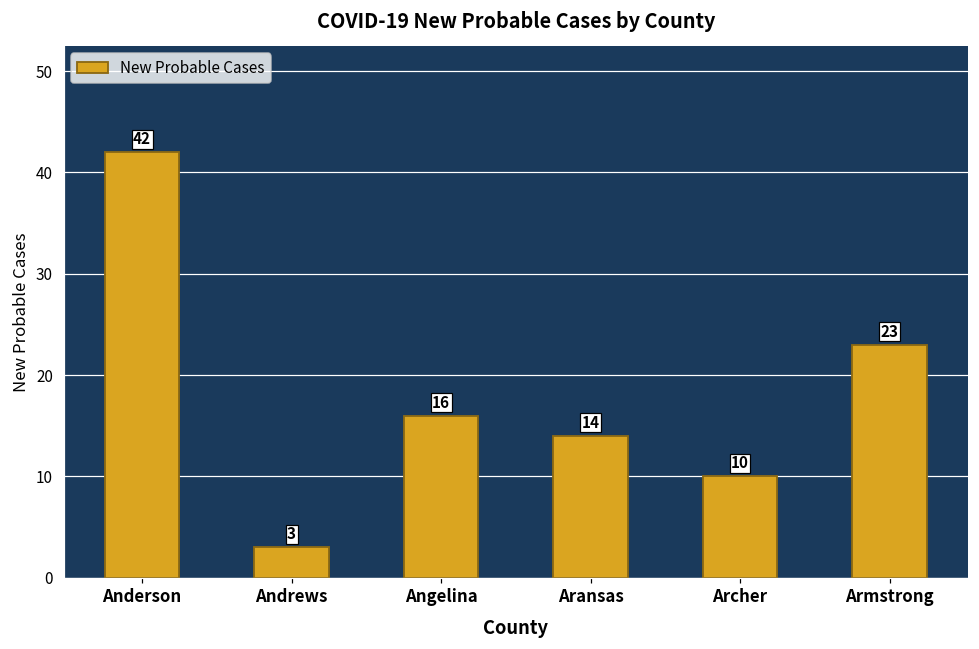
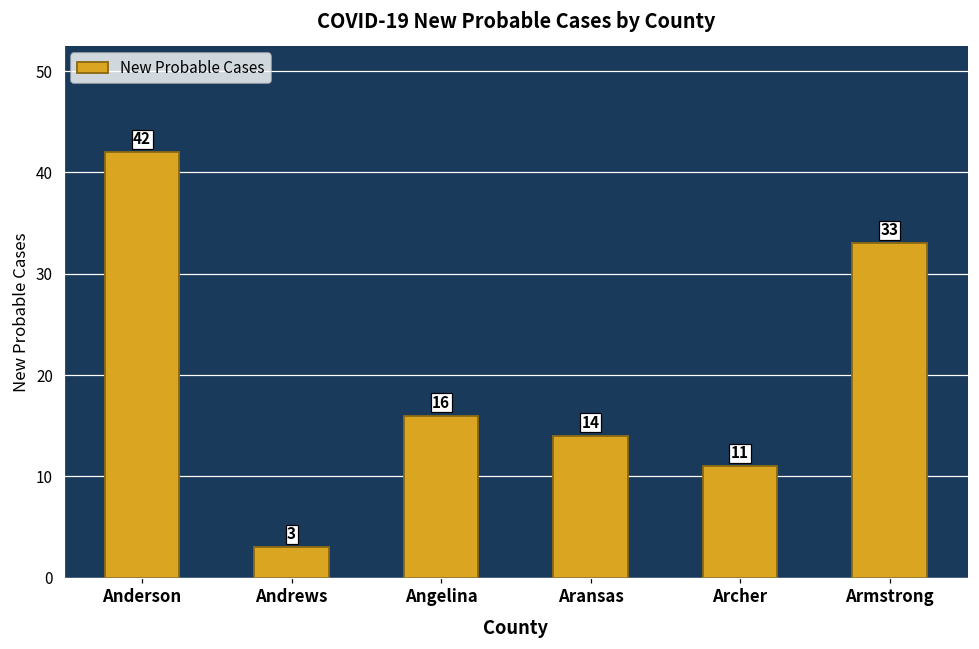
  {
-   "Archer": 10,
-   "Armstrong": 23
+   "Archer": 11,
+   "Armstrong": 33
  }
